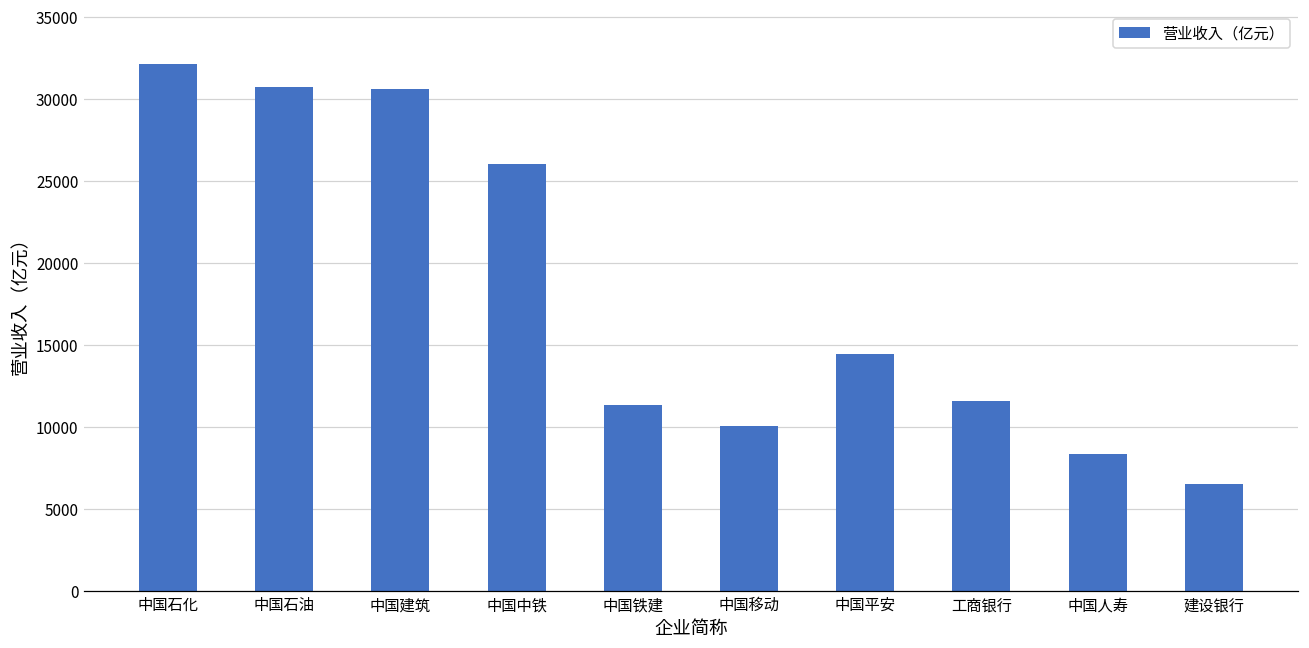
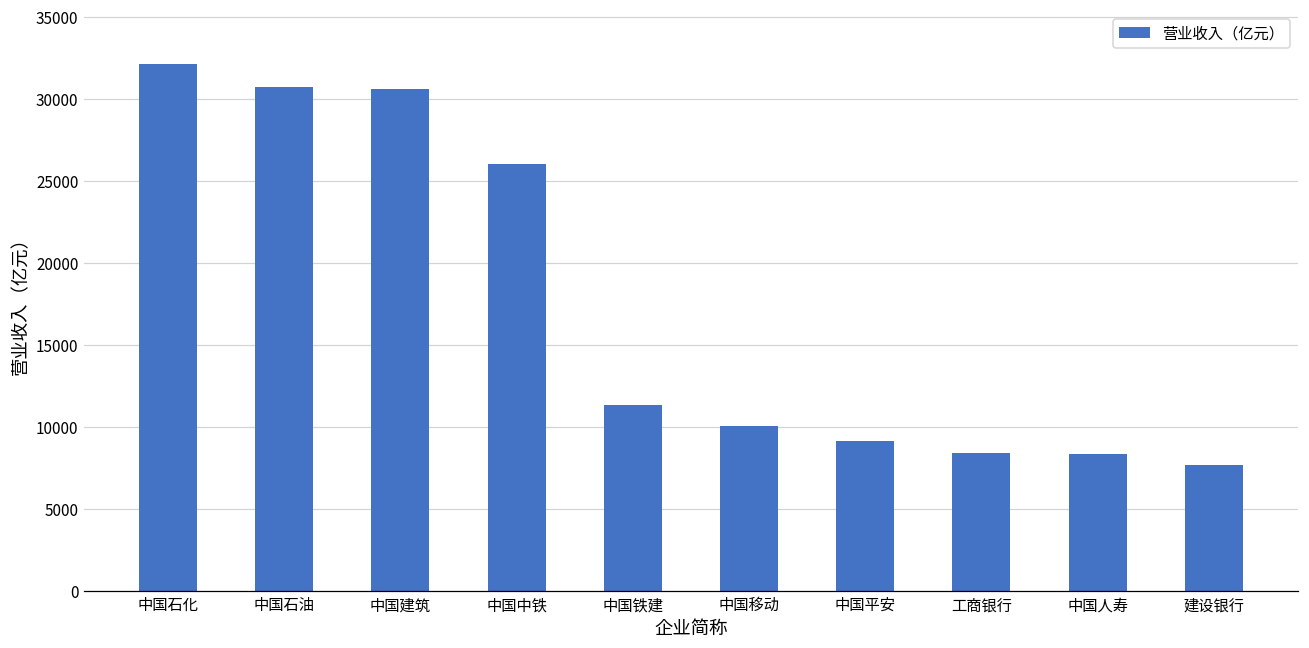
  {
    "中国石化": 32100,
    "中国石油": 30700,
    "中国建筑": 30600,
    "中国中铁": 26000,
    "中国铁建": 11400,
    "中国移动": 10100,
-   "中国平安": 14500,
-   "工商银行": 11600,
+   "中国平安": 9100,
+   "工商银行": 8400,
    "中国人寿": 8400,
-   "建设银行": 6500
+   "建设银行": 7700
  }
